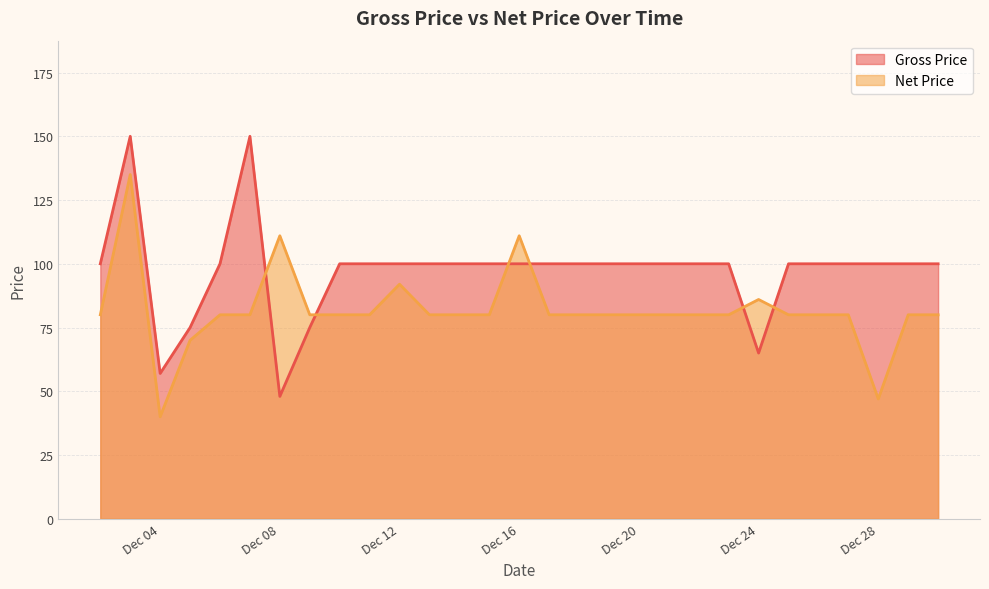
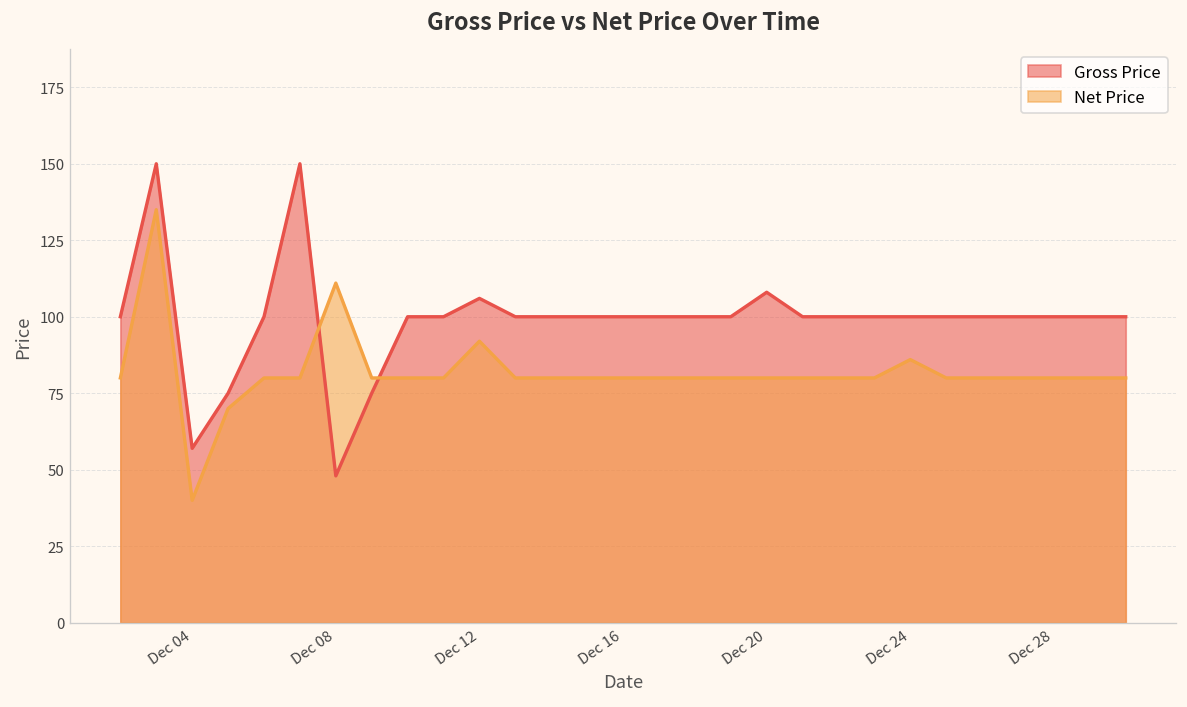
  {
    "Gross Price": {
      "Dec 04": 57,
      "Dec 08": 48,
-     "Dec 12": 100,
+     "Dec 12": 106,
      "Dec 16": 100,
-     "Dec 20": 100,
-     "Dec 24": 65,
+     "Dec 20": 108,
+     "Dec 24": 100,
      "Dec 28": 100
    },
    "Net Price": {
      "Dec 04": 40,
      "Dec 08": 111,
      "Dec 12": 92,
-     "Dec 16": 111,
+     "Dec 16": 80,
      "Dec 20": 80,
      "Dec 24": 86,
-     "Dec 28": 47
+     "Dec 28": 80
    }
  }
